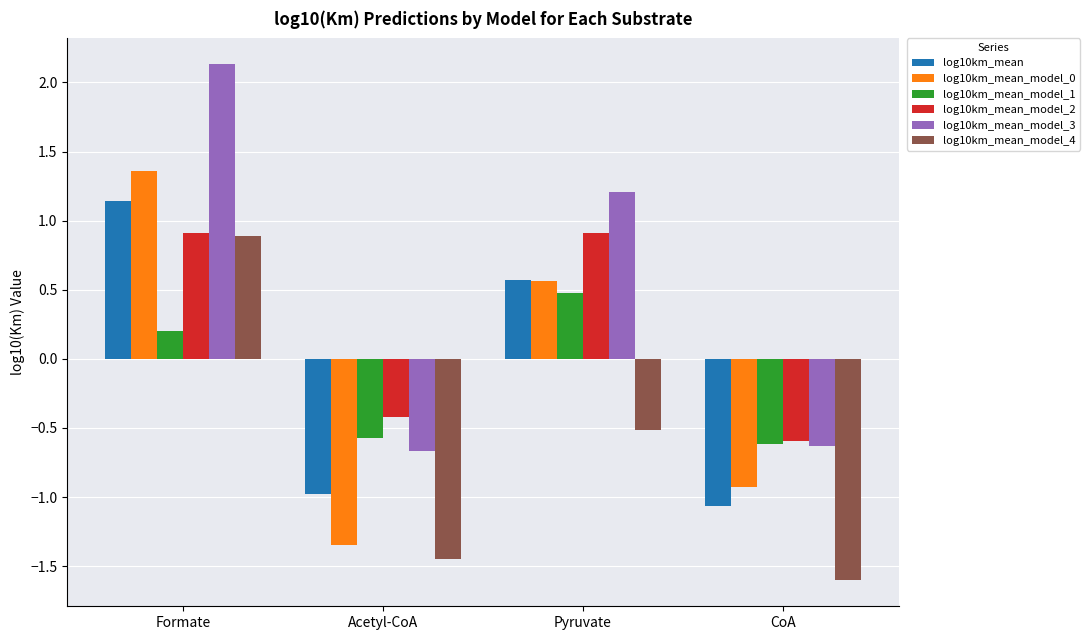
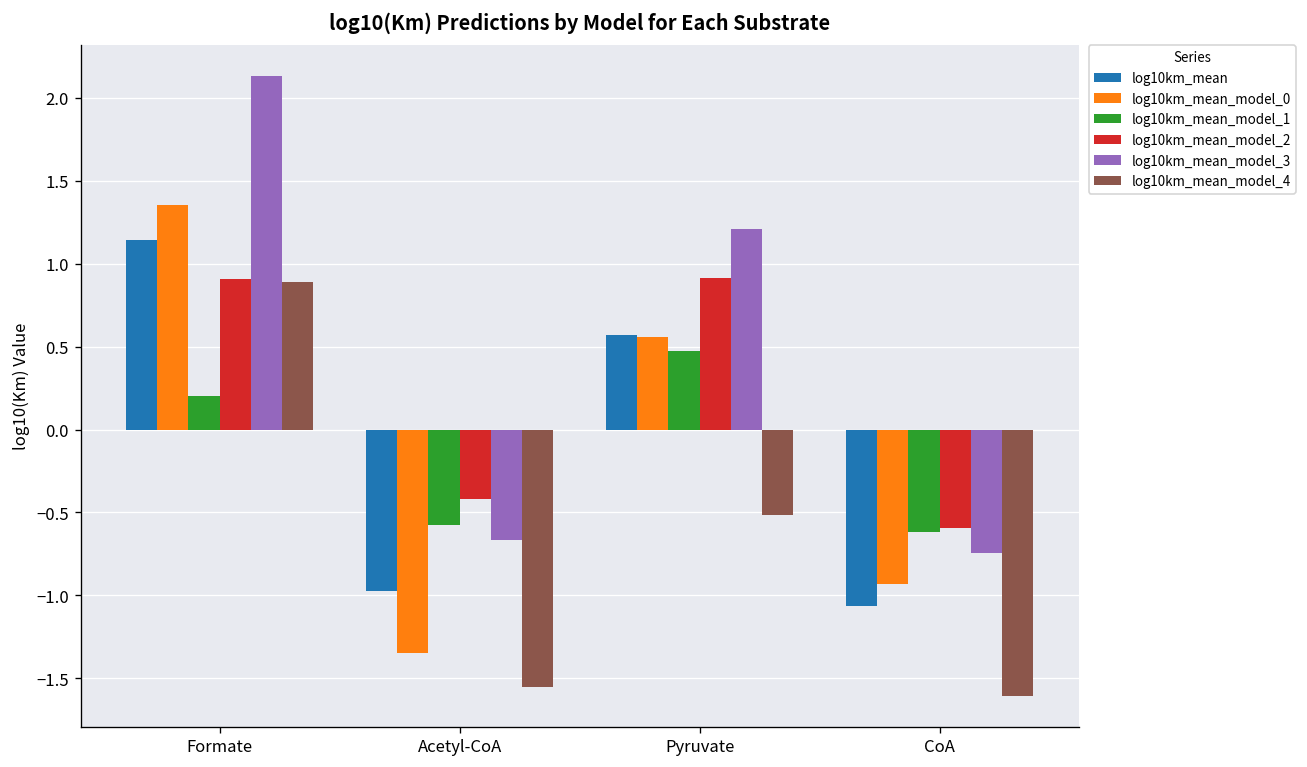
  {
    "log10km_mean": {
      "Formate": 1.14,
      "Acetyl-CoA": -0.98,
      "Pyruvate": 0.57,
      "CoA": -1.07
    },
    "log10km_mean_model_0": {
      "Formate": 1.36,
      "Acetyl-CoA": -1.35,
      "Pyruvate": 0.56,
      "CoA": -0.93
    },
    "log10km_mean_model_1": {
      "Formate": 0.20,
      "Acetyl-CoA": -0.57,
      "Pyruvate": 0.47,
      "CoA": -0.62
    },
    "log10km_mean_model_2": {
      "Formate": 0.91,
      "Acetyl-CoA": -0.42,
      "Pyruvate": 0.91,
      "CoA": -0.59
    },
    "log10km_mean_model_3": {
      "Formate": 2.13,
      "Acetyl-CoA": -0.67,
      "Pyruvate": 1.21,
-     "CoA": -0.63
+     "CoA": -0.74
    },
    "log10km_mean_model_4": {
      "Formate": 0.89,
-     "Acetyl-CoA": -1.45,
+     "Acetyl-CoA": -1.55,
      "Pyruvate": -0.51,
      "CoA": -1.60
    }
  }
